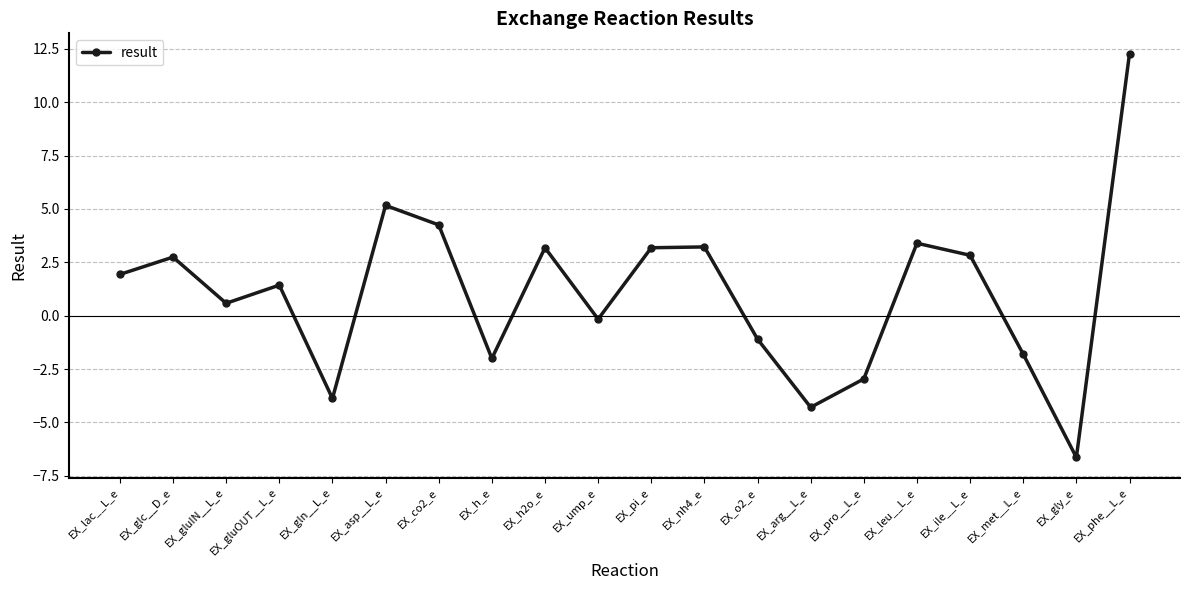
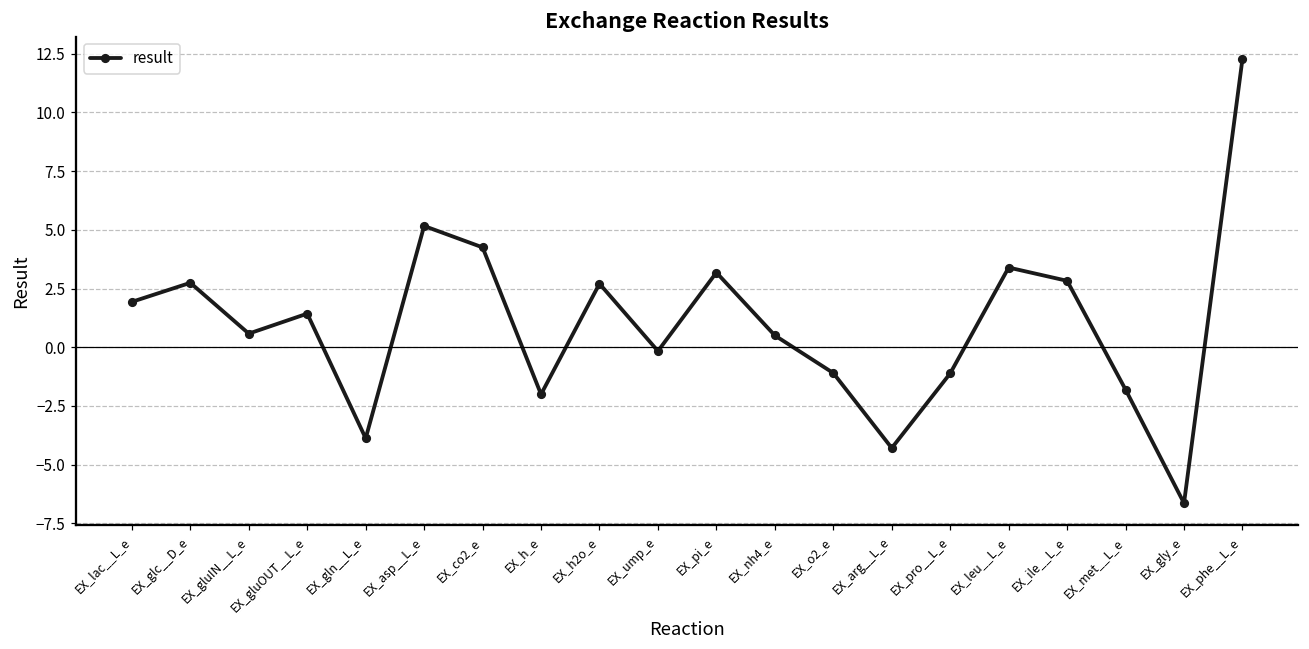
  {
    "EX_lac__L_e": 1.9,
    "EX_glc__D_e": 2.7,
    "EX_gluIN__L_e": 0.6,
    "EX_gluOUT__L_e": 1.4,
    "EX_gln__L_e": -3.9,
    "EX_asp__L_e": 5.2,
    "EX_co2_e": 4.3,
    "EX_h_e": -2.0,
-   "EX_h2o_e": 3.2,
+   "EX_h2o_e": 2.7,
    "EX_ump_e": -0.2,
    "EX_pi_e": 3.2,
-   "EX_nh4_e": 3.2,
+   "EX_nh4_e": 0.5,
    "EX_o2_e": -1.1,
    "EX_arg__L_e": -4.3,
-   "EX_pro__L_e": -3.0,
+   "EX_pro__L_e": -1.1,
    "EX_leu__L_e": 3.4,
    "EX_ile__L_e": 2.8,
    "EX_met__L_e": -1.8,
    "EX_gly_e": -6.6,
    "EX_phe__L_e": 12.3
  }
